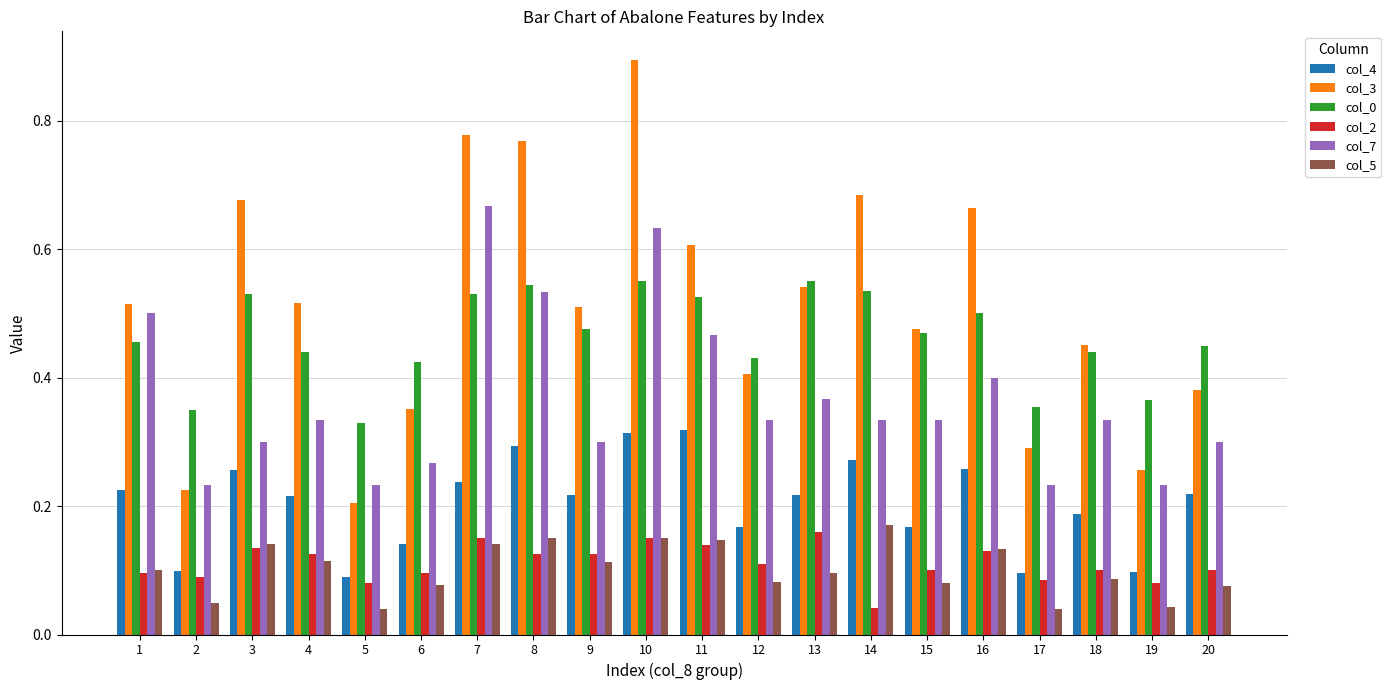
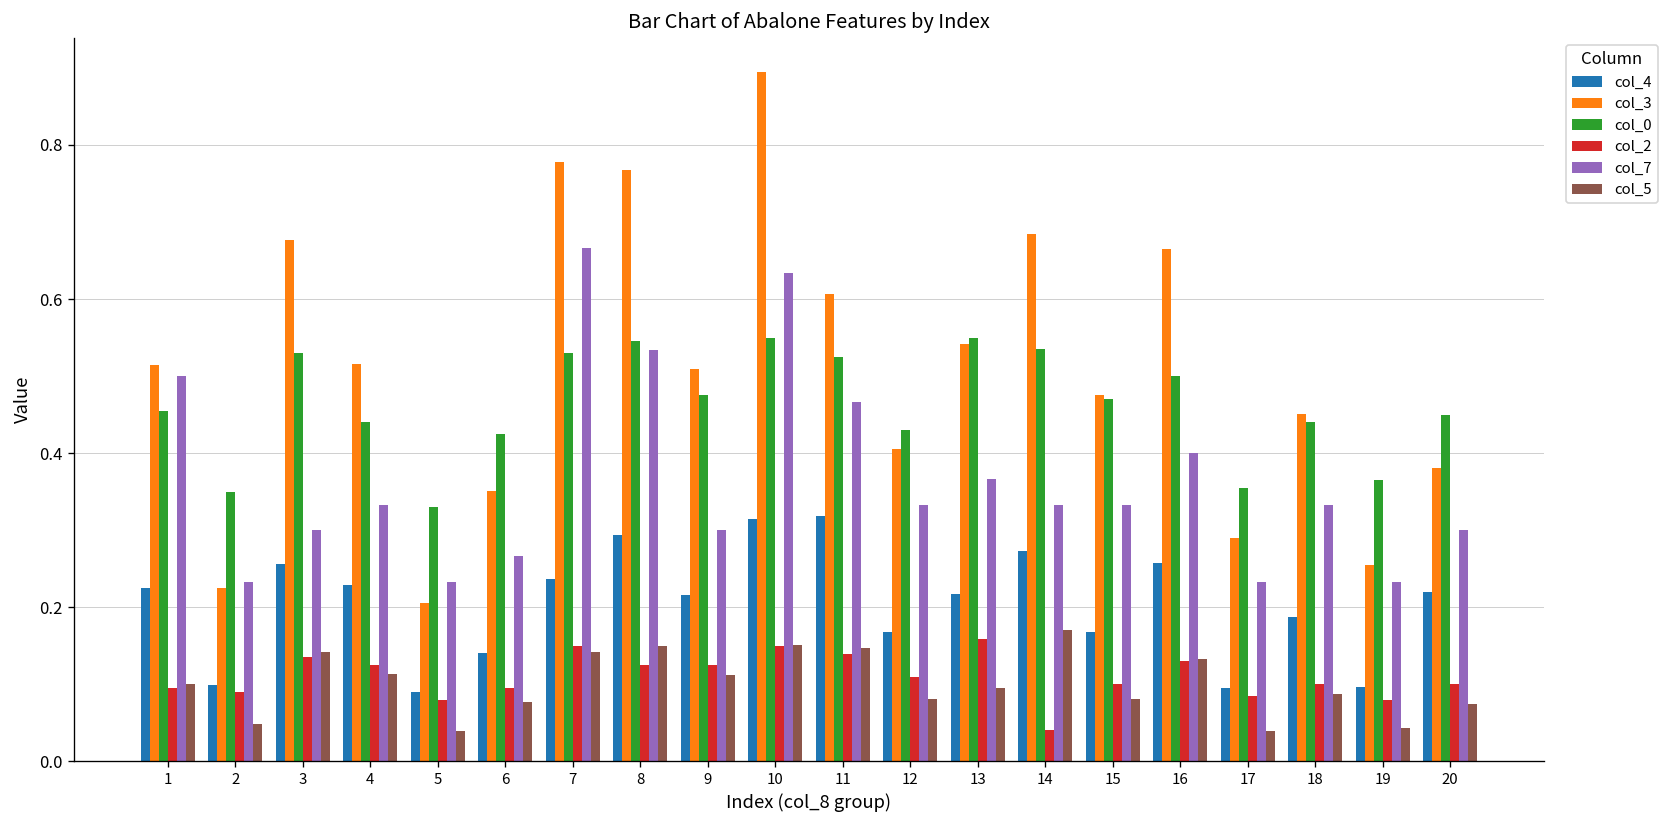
  {
    "col_4": {
      "1": 0.22,
      "2": 0.10,
      "3": 0.26,
-     "4": 0.22,
+     "4": 0.23,
      "5": 0.09,
      "6": 0.14,
      "7": 0.24,
      "8": 0.29,
      "9": 0.22,
      "10": 0.31,
      "11": 0.32,
      "12": 0.17,
      "13": 0.22,
      "14": 0.27,
      "15": 0.17,
      "16": 0.26,
      "17": 0.10,
      "18": 0.19,
      "19": 0.10,
      "20": 0.22
    },
    "col_3": {
      "1": 0.51,
      "2": 0.23,
      "3": 0.68,
      "4": 0.52,
      "5": 0.21,
      "6": 0.35,
      "7": 0.78,
      "8": 0.77,
      "9": 0.51,
      "10": 0.89,
      "11": 0.61,
      "12": 0.41,
      "13": 0.54,
      "14": 0.68,
      "15": 0.48,
      "16": 0.66,
      "17": 0.29,
      "18": 0.45,
      "19": 0.26,
      "20": 0.38
    },
    "col_0": {
      "1": 0.46,
      "2": 0.35,
      "3": 0.53,
      "4": 0.44,
      "5": 0.33,
      "6": 0.43,
      "7": 0.53,
      "8": 0.55,
      "9": 0.48,
      "10": 0.55,
      "11": 0.53,
      "12": 0.43,
      "13": 0.55,
      "14": 0.54,
      "15": 0.47,
      "16": 0.50,
      "17": 0.36,
      "18": 0.44,
      "19": 0.37,
      "20": 0.45
    },
    "col_2": {
      "1": 0.10,
      "2": 0.09,
      "3": 0.14,
      "4": 0.13,
      "5": 0.08,
      "6": 0.10,
      "7": 0.15,
      "8": 0.13,
      "9": 0.13,
      "10": 0.15,
      "11": 0.14,
      "12": 0.11,
      "13": 0.16,
      "14": 0.04,
      "15": 0.10,
      "16": 0.13,
      "17": 0.09,
      "18": 0.10,
      "19": 0.08,
      "20": 0.10
    },
    "col_7": {
      "1": 0.50,
      "2": 0.23,
      "3": 0.30,
      "4": 0.33,
      "5": 0.23,
      "6": 0.27,
      "7": 0.67,
      "8": 0.53,
      "9": 0.30,
      "10": 0.63,
      "11": 0.47,
      "12": 0.33,
      "13": 0.37,
      "14": 0.33,
      "15": 0.33,
      "16": 0.40,
      "17": 0.23,
      "18": 0.33,
      "19": 0.23,
      "20": 0.30
    },
    "col_5": {
      "1": 0.10,
      "2": 0.05,
      "3": 0.14,
      "4": 0.11,
      "5": 0.04,
      "6": 0.08,
      "7": 0.14,
      "8": 0.15,
      "9": 0.11,
      "10": 0.15,
      "11": 0.15,
      "12": 0.08,
      "13": 0.10,
      "14": 0.17,
      "15": 0.08,
      "16": 0.13,
      "17": 0.04,
      "18": 0.09,
      "19": 0.04,
      "20": 0.08
    }
  }
